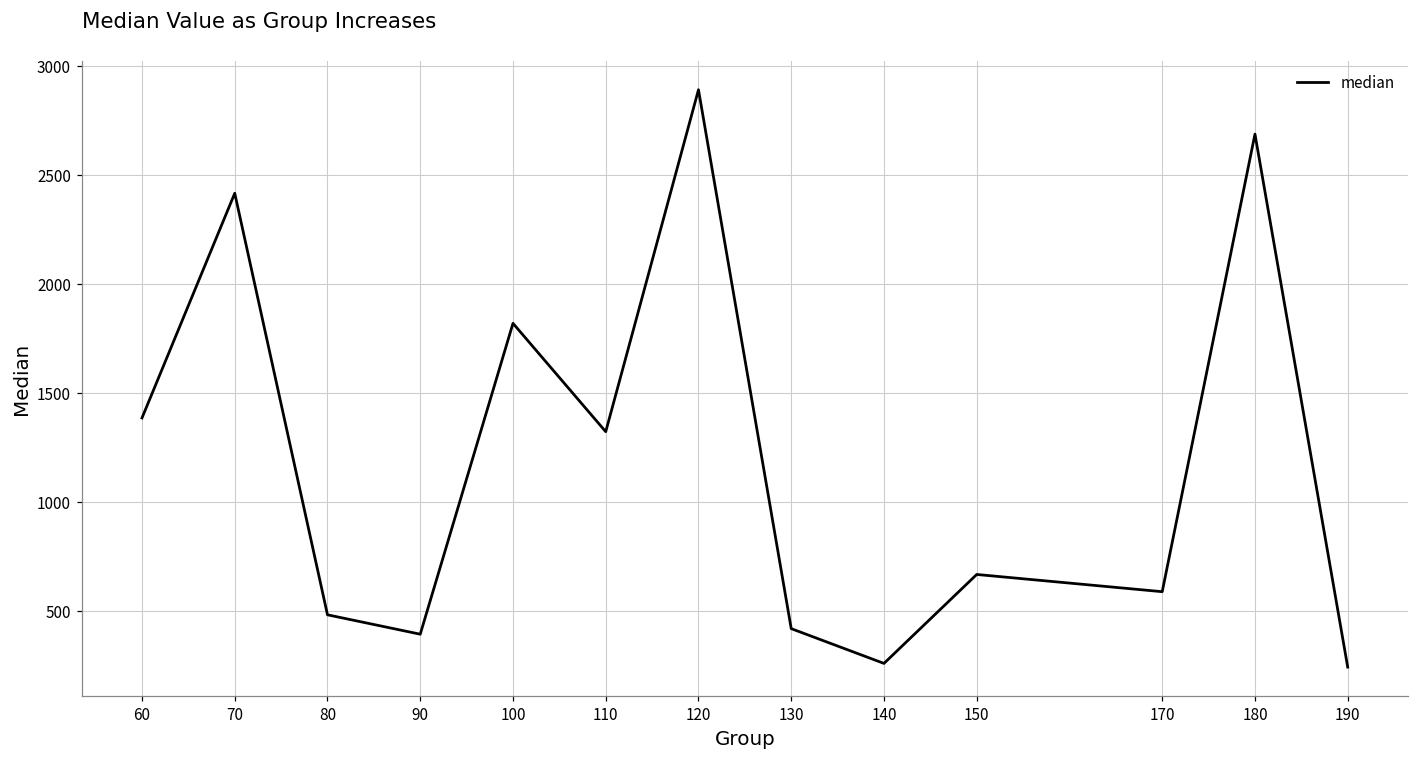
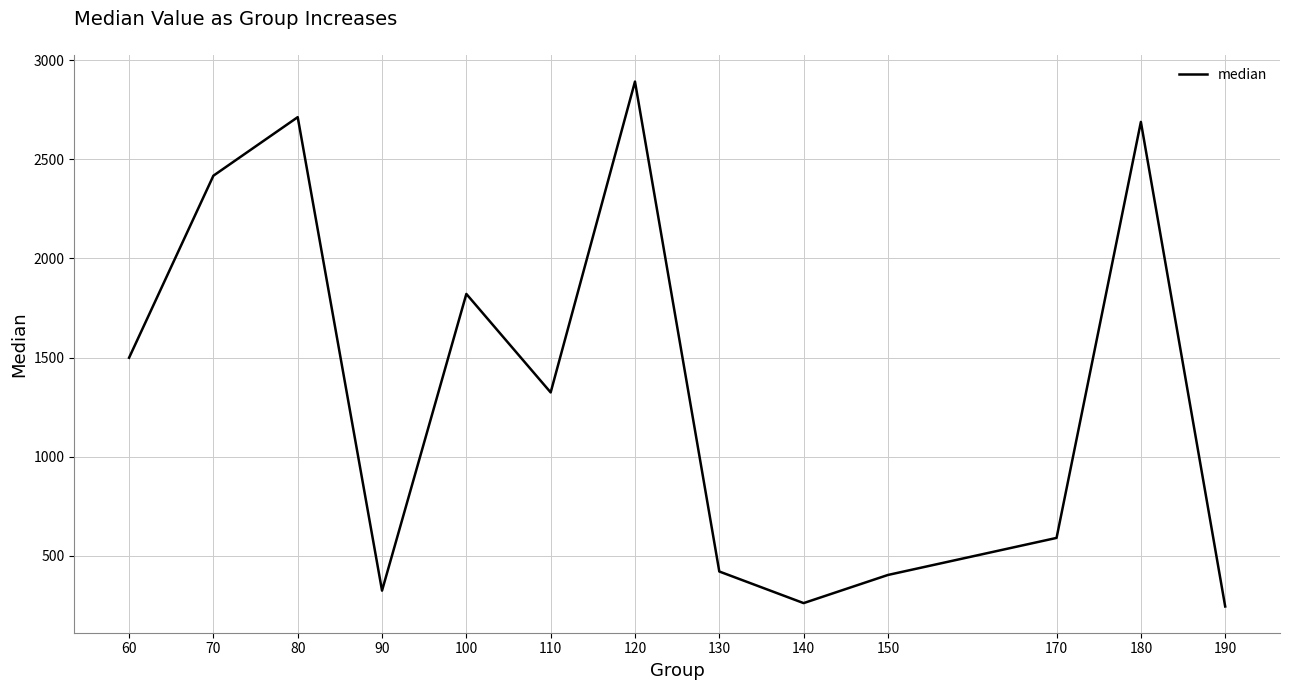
  {
-   "60": 1390,
+   "60": 1500,
    "70": 2420,
-   "80": 480,
-   "90": 400,
+   "80": 2710,
+   "90": 320,
    "100": 1820,
    "110": 1320,
    "120": 2890,
    "130": 420,
    "140": 260,
-   "150": 670,
+   "150": 400,
    "170": 590,
    "180": 2690,
    "190": 240
  }
